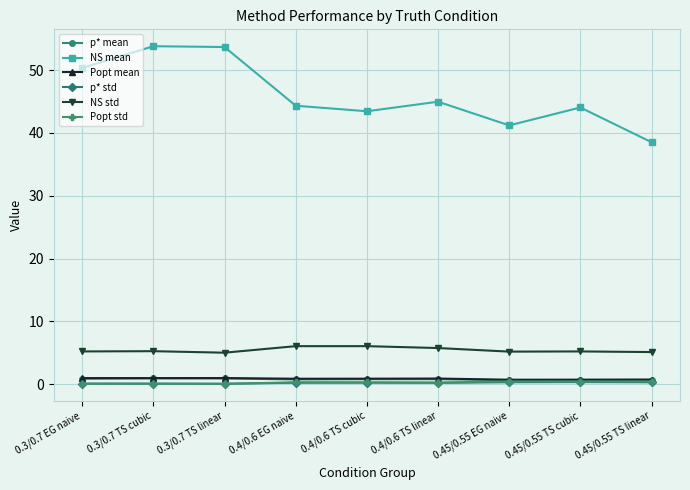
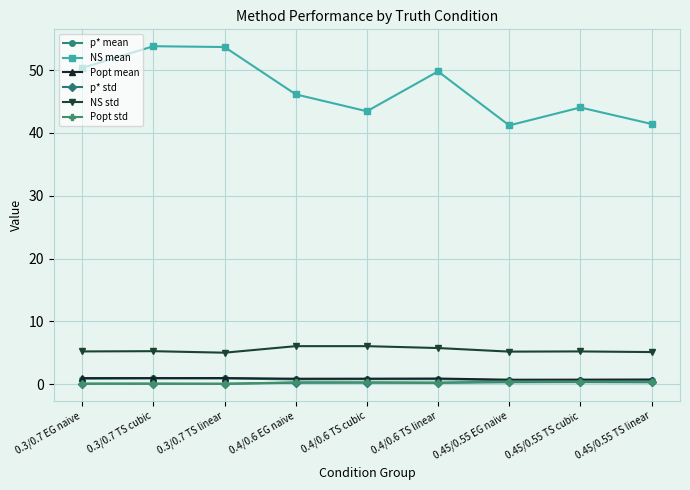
  {
    "NS mean": {
      "0.3/0.7 TS cubic": 54,
      "0.3/0.7 TS linear": 54,
-     "0.4/0.6 EG naive": 44,
+     "0.4/0.6 EG naive": 46,
      "0.4/0.6 TS cubic": 43,
-     "0.4/0.6 TS linear": 45,
+     "0.4/0.6 TS linear": 50,
      "0.45/0.55 EG naive": 41,
      "0.45/0.55 TS cubic": 44,
-     "0.45/0.55 TS linear": 39
+     "0.45/0.55 TS linear": 41
    }
  }
